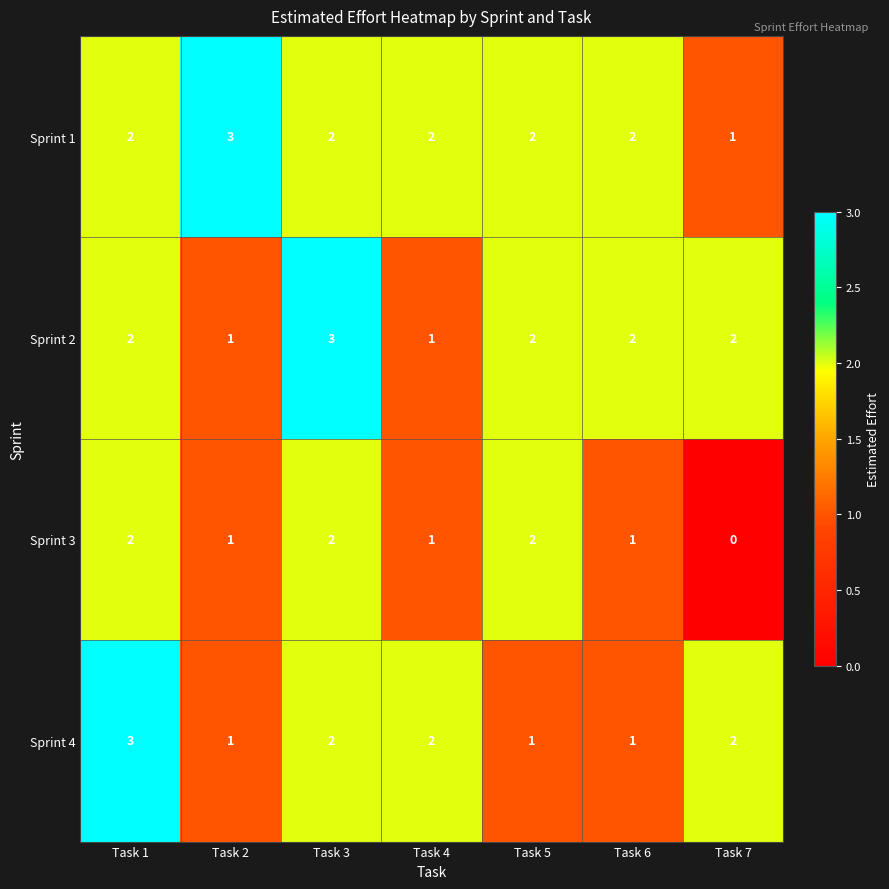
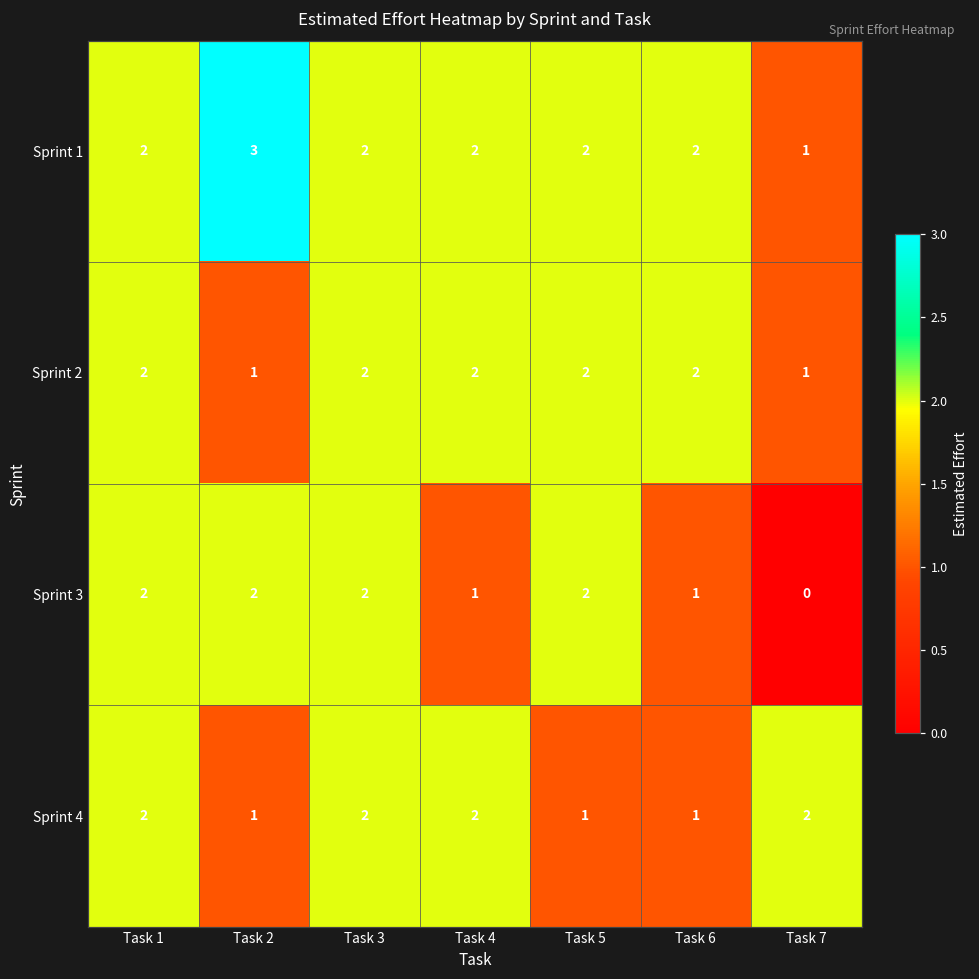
  {
    "Sprint 1": {
      "Task 1": 2,
      "Task 2": 3,
      "Task 3": 2,
      "Task 4": 2,
      "Task 5": 2,
      "Task 6": 2,
      "Task 7": 1
    },
    "Sprint 2": {
      "Task 1": 2,
      "Task 2": 1,
-     "Task 3": 3,
-     "Task 4": 1,
+     "Task 3": 2,
+     "Task 4": 2,
      "Task 5": 2,
      "Task 6": 2,
-     "Task 7": 2
+     "Task 7": 1
    },
    "Sprint 3": {
      "Task 1": 2,
-     "Task 2": 1,
+     "Task 2": 2,
      "Task 3": 2,
      "Task 4": 1,
      "Task 5": 2,
      "Task 6": 1,
      "Task 7": 0
    },
    "Sprint 4": {
-     "Task 1": 3,
+     "Task 1": 2,
      "Task 2": 1,
      "Task 3": 2,
      "Task 4": 2,
      "Task 5": 1,
      "Task 6": 1,
      "Task 7": 2
    }
  }
